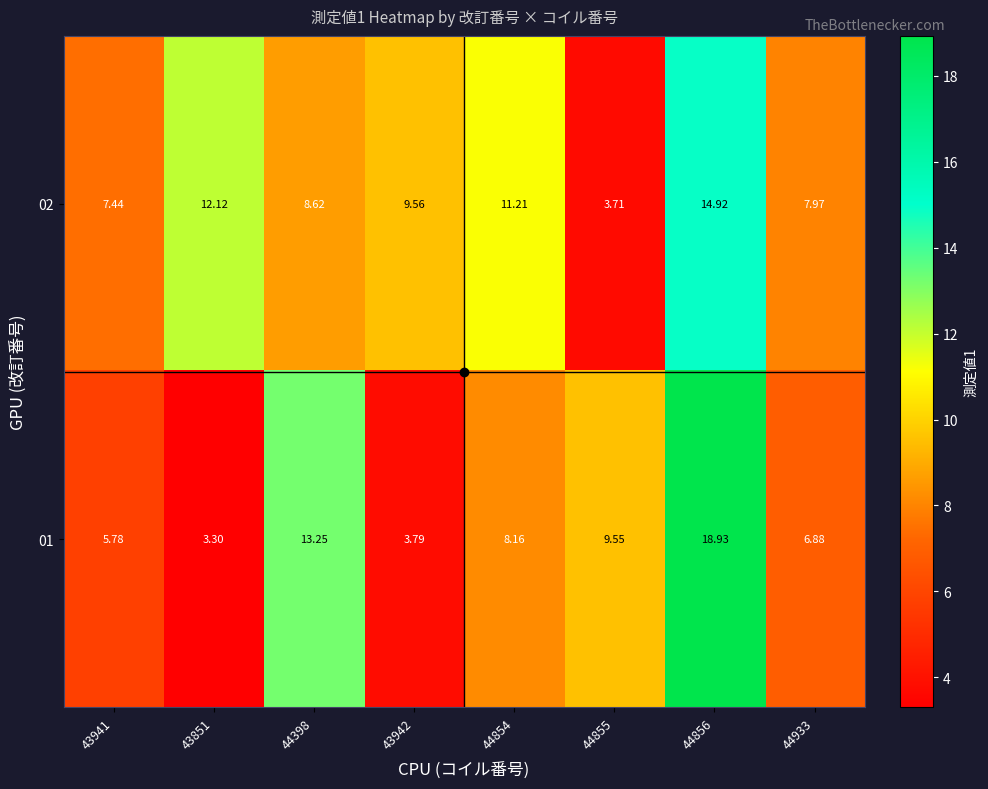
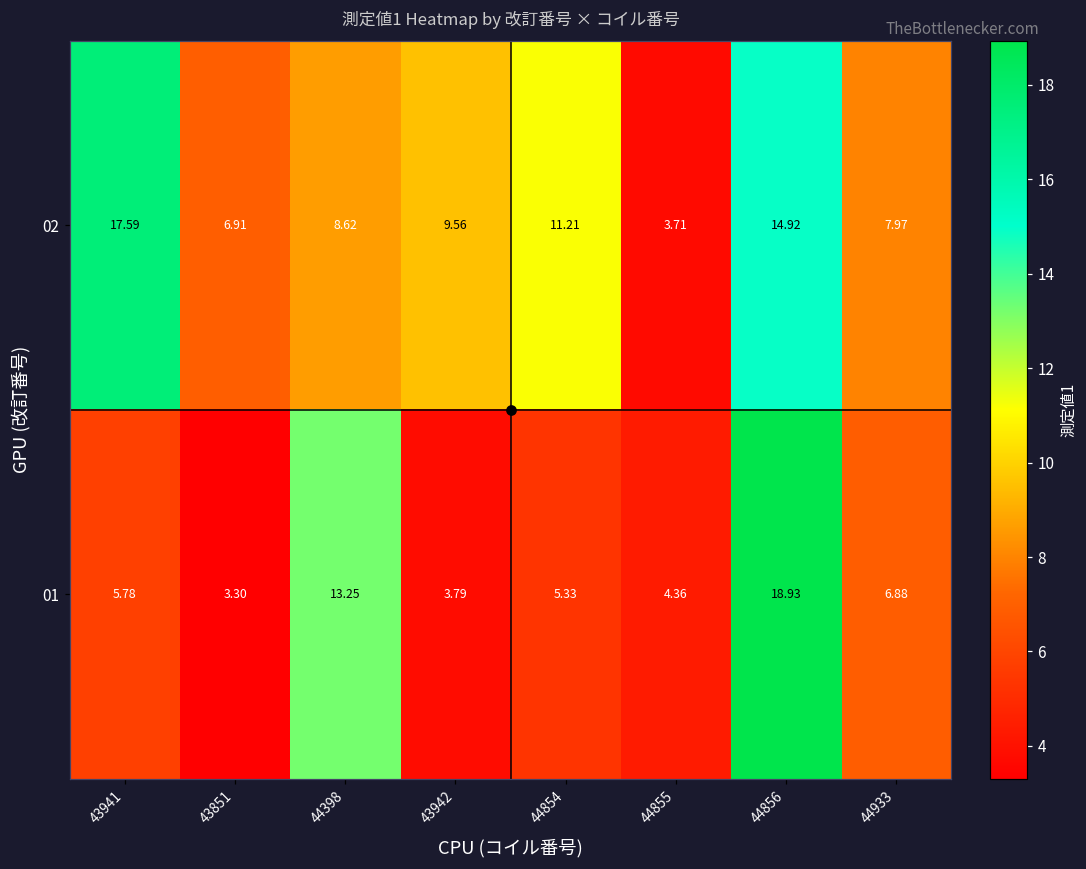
  {
    "02": {
-     "43941": 7.44,
-     "43851": 12.12,
+     "43941": 17.59,
+     "43851": 6.91,
      "44398": 8.62,
      "43942": 9.56,
      "44854": 11.21,
      "44855": 3.71,
      "44856": 14.92,
      "44933": 7.97
    },
    "01": {
      "43941": 5.78,
      "43851": 3.30,
      "44398": 13.25,
      "43942": 3.79,
-     "44854": 8.16,
-     "44855": 9.55,
+     "44854": 5.33,
+     "44855": 4.36,
      "44856": 18.93,
      "44933": 6.88
    }
  }
